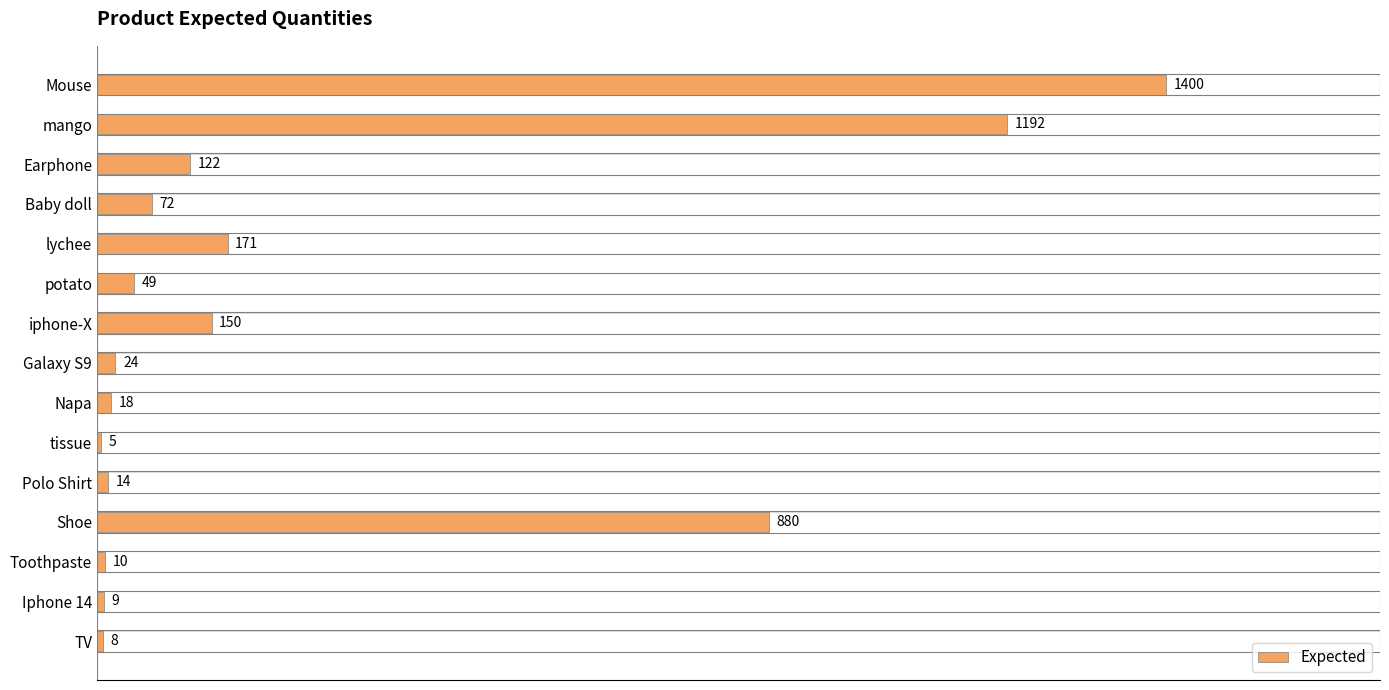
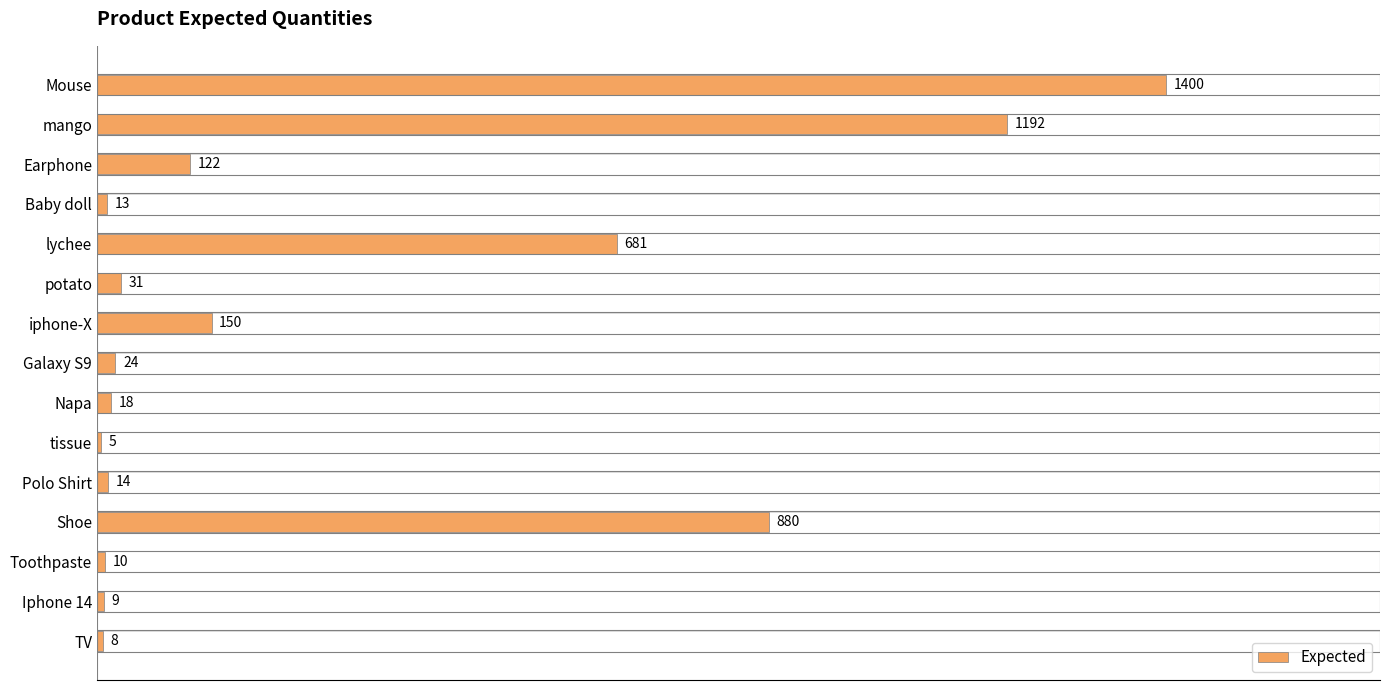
  {
    "Mouse": 1400,
    "mango": 1192,
    "Earphone": 122,
-   "Baby doll": 72,
-   "lychee": 171,
-   "potato": 49,
+   "Baby doll": 13,
+   "lychee": 681,
+   "potato": 31,
    "iphone-X": 150,
    "Galaxy S9": 24,
    "Napa": 18,
    "tissue": 5,
    "Polo Shirt": 14,
    "Shoe": 880,
    "Toothpaste": 10,
    "Iphone 14": 9,
    "TV": 8
  }
